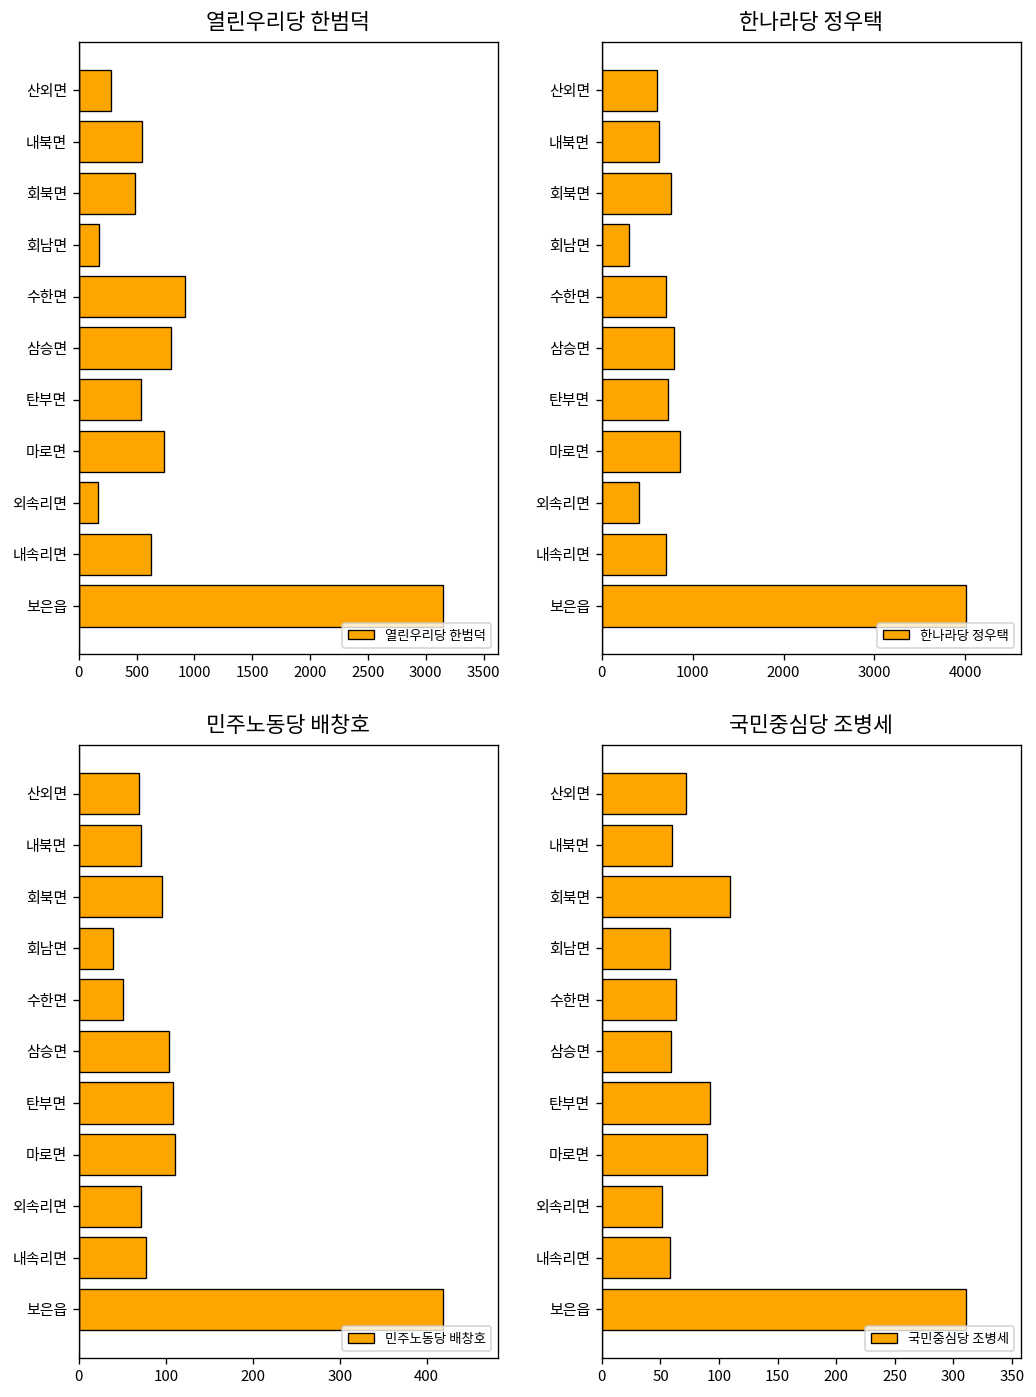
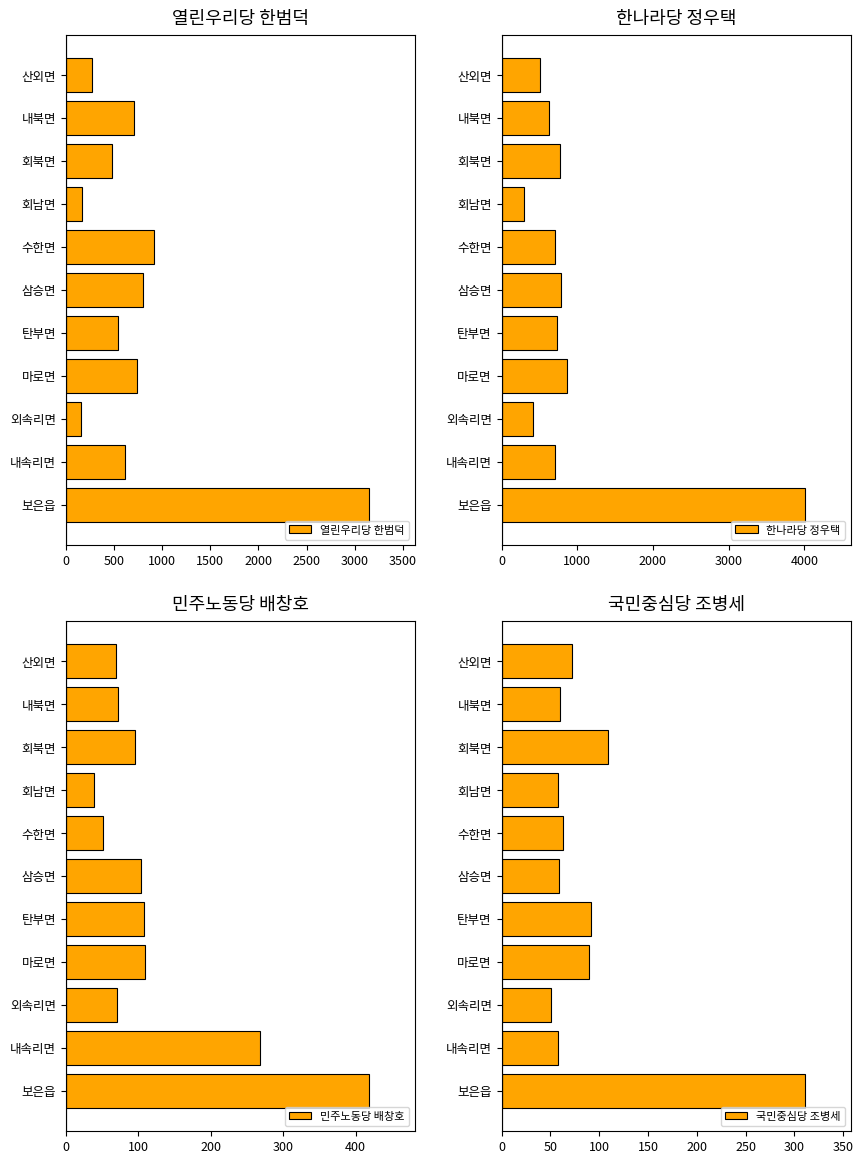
  {
    "열린우리당 한범덕": {
      "산외면": 300,
-     "내북면": 500,
+     "내북면": 700,
      "회북면": 500,
      "회남면": 200,
      "수한면": 900,
      "삼승면": 800,
      "탄부면": 500,
      "마로면": 700,
      "외속리면": 200,
      "내속리면": 600,
      "보은읍": 3200
    },
    "한나라당 정우택": {
-     "산외면": 600,
+     "산외면": 500,
      "내북면": 600,
      "회북면": 800,
      "회남면": 300,
      "수한면": 700,
      "삼승면": 800,
      "탄부면": 700,
      "마로면": 900,
      "외속리면": 400,
      "내속리면": 700,
      "보은읍": 4000
    },
    "민주노동당 배창호": {
      "산외면": 70,
      "내북면": 70,
      "회북면": 100,
      "회남면": 40,
      "수한면": 50,
      "삼승면": 100,
      "탄부면": 110,
      "마로면": 110,
      "외속리면": 70,
-     "내속리면": 80,
+     "내속리면": 270,
      "보은읍": 420
    },
    "국민중심당 조병세": {
      "산외면": 70,
      "내북면": 60,
      "회북면": 110,
      "회남면": 60,
      "수한면": 60,
      "삼승면": 60,
      "탄부면": 90,
      "마로면": 90,
      "외속리면": 50,
      "내속리면": 60,
      "보은읍": 310
    }
  }
